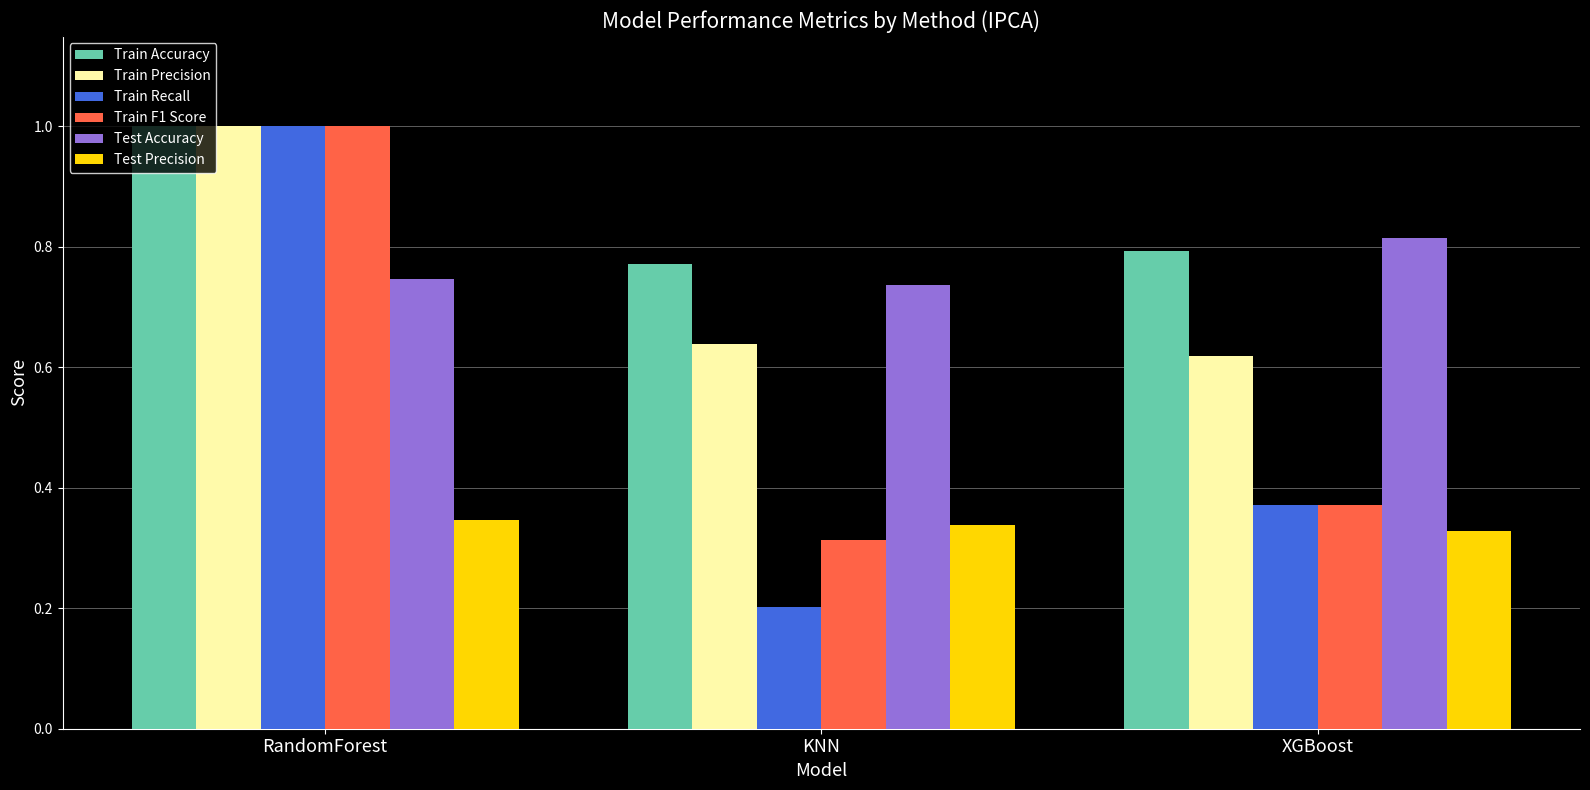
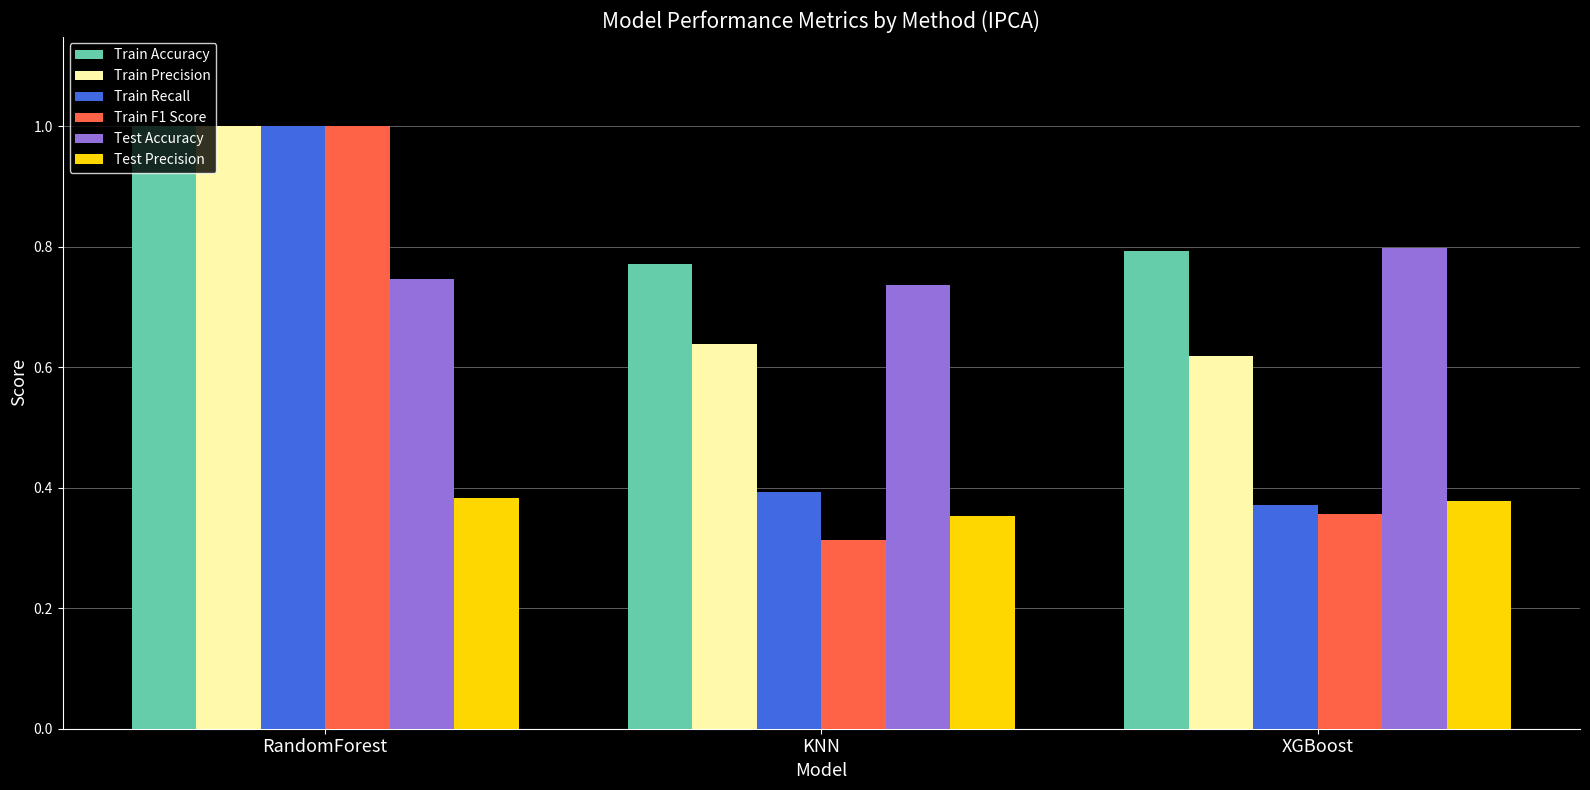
  {
    "Train Accuracy": {
      "KNN": 0.77,
      "XGBoost": 0.79
    },
    "Train Precision": {
      "RandomForest": 1.00,
      "KNN": 0.64,
      "XGBoost": 0.62
    },
    "Train Recall": {
      "RandomForest": 1.00,
-     "KNN": 0.20,
+     "KNN": 0.39,
      "XGBoost": 0.37
    },
    "Train F1 Score": {
      "RandomForest": 1.00,
      "KNN": 0.31,
-     "XGBoost": 0.37
+     "XGBoost": 0.36
    },
    "Test Accuracy": {
      "RandomForest": 0.75,
      "KNN": 0.74,
-     "XGBoost": 0.81
+     "XGBoost": 0.80
    },
    "Test Precision": {
-     "RandomForest": 0.35,
-     "KNN": 0.34,
-     "XGBoost": 0.33
+     "RandomForest": 0.38,
+     "KNN": 0.35,
+     "XGBoost": 0.38
    }
  }
